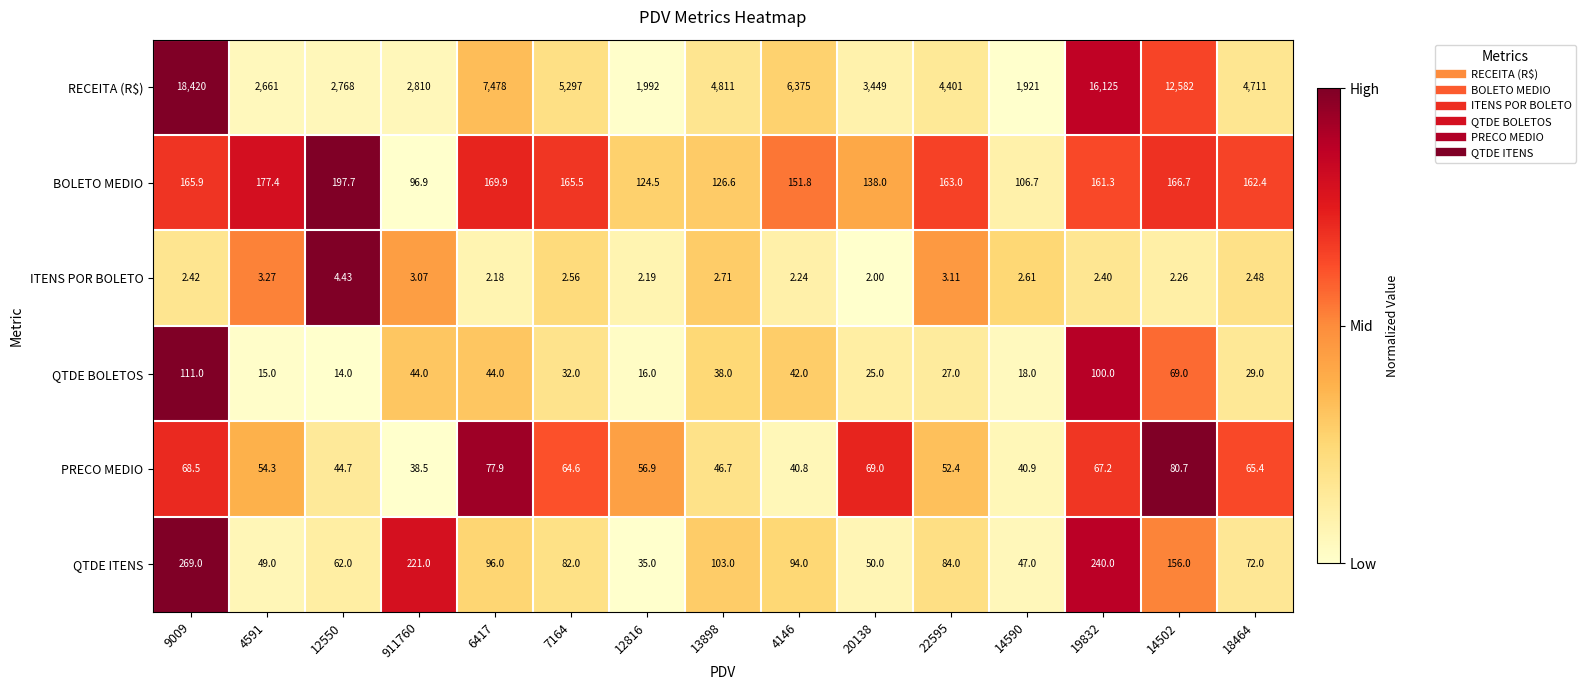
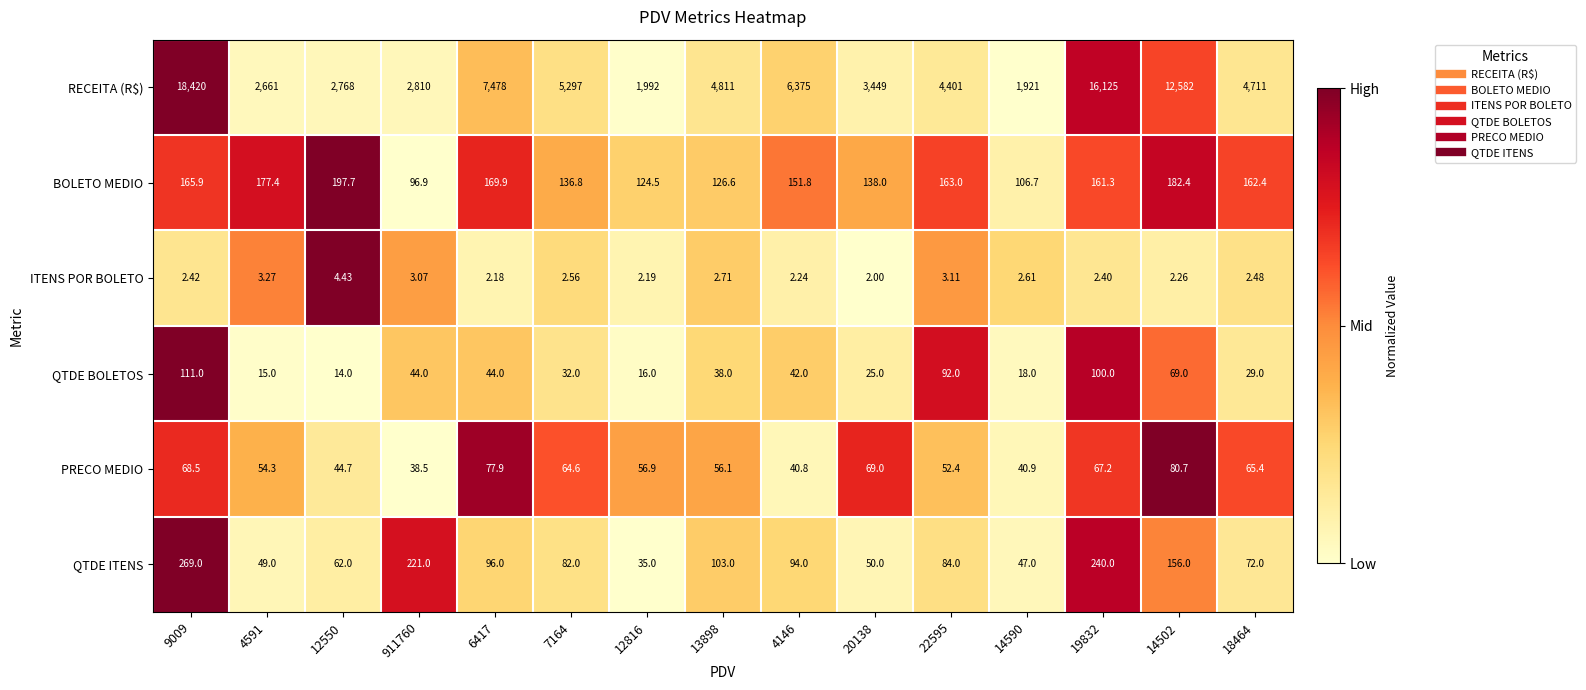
  {
    "RECEITA (R$)": {
      "9009": "18,420",
      "4591": "2,661",
      "12550": "2,768",
      "911760": "2,810",
      "6417": "7,478",
      "7164": "5,297",
      "12816": "1,992",
      "13898": "4,811",
      "4146": "6,375",
      "20138": "3,449",
      "22595": "4,401",
      "14590": "1,921",
      "19832": "16,125",
      "14502": "12,582",
      "18464": "4,711"
    },
    "BOLETO MEDIO": {
      "9009": "165.9",
      "4591": "177.4",
      "12550": "197.7",
      "911760": "96.9",
      "6417": "169.9",
-     "7164": "165.5",
+     "7164": "136.8",
      "12816": "124.5",
      "13898": "126.6",
      "4146": "151.8",
      "20138": "138.0",
      "22595": "163.0",
      "14590": "106.7",
      "19832": "161.3",
-     "14502": "166.7",
+     "14502": "182.4",
      "18464": "162.4"
    },
    "ITENS POR BOLETO": {
      "9009": "2.42",
      "4591": "3.27",
      "12550": "4.43",
      "911760": "3.07",
      "6417": "2.18",
      "7164": "2.56",
      "12816": "2.19",
      "13898": "2.71",
      "4146": "2.24",
      "20138": "2.00",
      "22595": "3.11",
      "14590": "2.61",
      "19832": "2.40",
      "14502": "2.26",
      "18464": "2.48"
    },
    "QTDE BOLETOS": {
      "9009": "111.0",
      "4591": "15.0",
      "12550": "14.0",
      "911760": "44.0",
      "6417": "44.0",
      "7164": "32.0",
      "12816": "16.0",
      "13898": "38.0",
      "4146": "42.0",
      "20138": "25.0",
-     "22595": "27.0",
+     "22595": "92.0",
      "14590": "18.0",
      "19832": "100.0",
      "14502": "69.0",
      "18464": "29.0"
    },
    "PRECO MEDIO": {
      "9009": "68.5",
      "4591": "54.3",
      "12550": "44.7",
      "911760": "38.5",
      "6417": "77.9",
      "7164": "64.6",
      "12816": "56.9",
-     "13898": "46.7",
+     "13898": "56.1",
      "4146": "40.8",
      "20138": "69.0",
      "22595": "52.4",
      "14590": "40.9",
      "19832": "67.2",
      "14502": "80.7",
      "18464": "65.4"
    },
    "QTDE ITENS": {
      "9009": "269.0",
      "4591": "49.0",
      "12550": "62.0",
      "911760": "221.0",
      "6417": "96.0",
      "7164": "82.0",
      "12816": "35.0",
      "13898": "103.0",
      "4146": "94.0",
      "20138": "50.0",
      "22595": "84.0",
      "14590": "47.0",
      "19832": "240.0",
      "14502": "156.0",
      "18464": "72.0"
    }
  }
